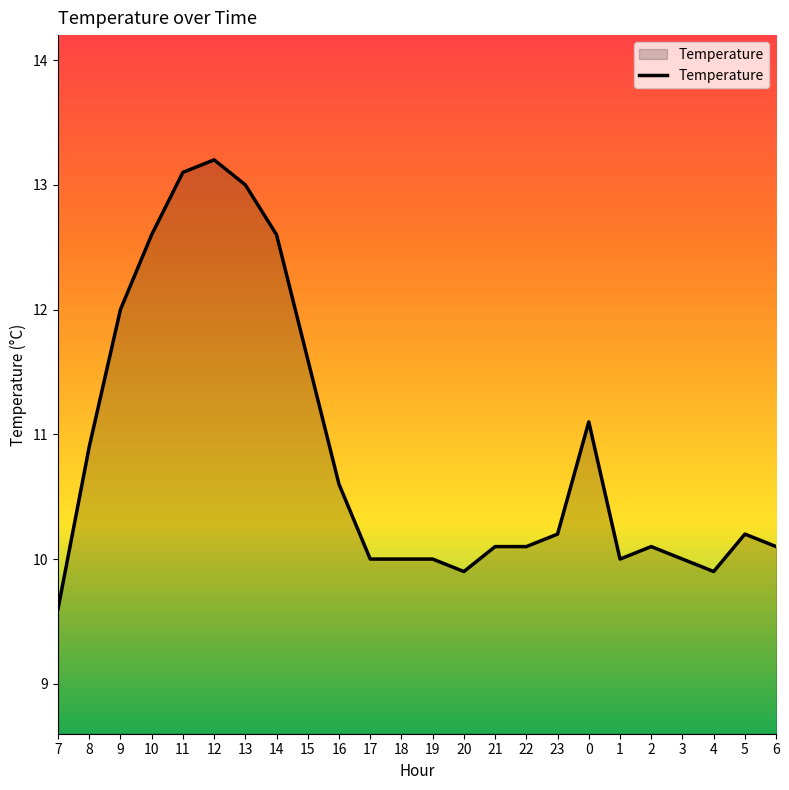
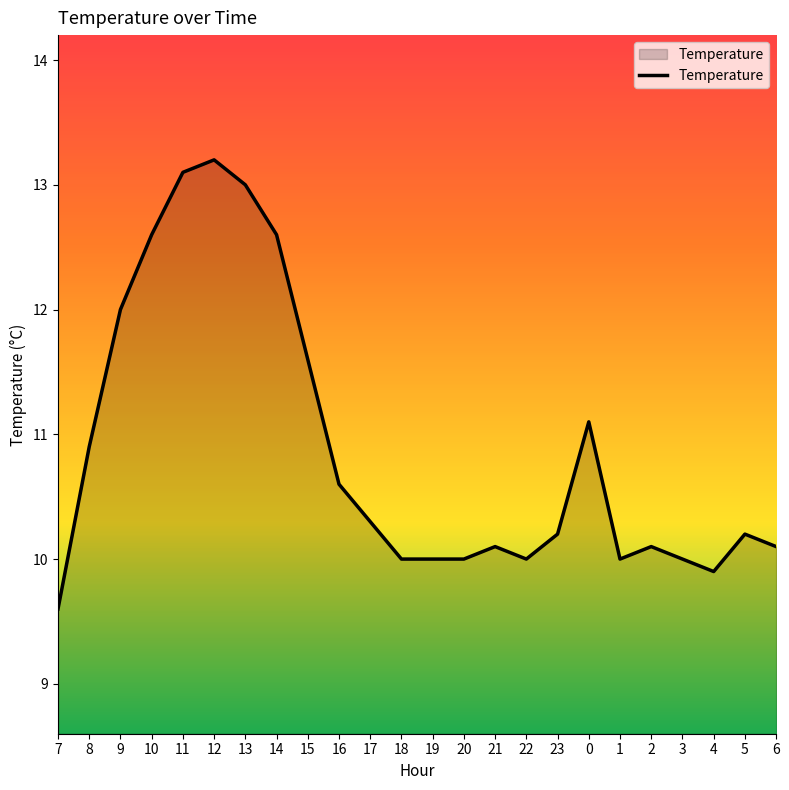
  {
    "7": 9.6,
    "8": 10.9,
    "9": 12.0,
    "10": 12.6,
    "11": 13.1,
    "12": 13.2,
    "13": 13.0,
    "14": 12.6,
    "15": 11.6,
    "16": 10.6,
-   "17": 10.0,
+   "17": 10.3,
    "18": 10.0,
    "19": 10.0,
-   "20": 9.9,
+   "20": 10.0,
    "21": 10.1,
-   "22": 10.1,
+   "22": 10.0,
    "23": 10.2,
    "0": 11.1,
    "1": 10.0,
    "2": 10.1,
    "3": 10.0,
    "4": 9.9,
    "5": 10.2,
    "6": 10.1
  }
